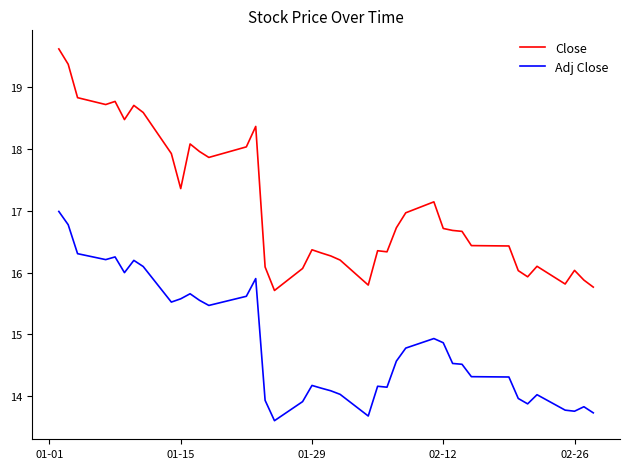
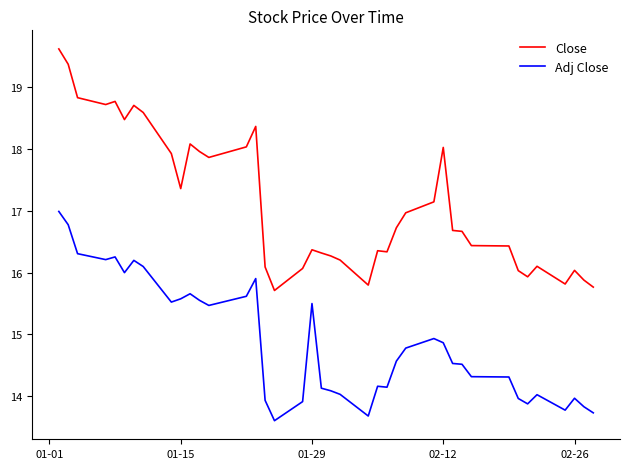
  {
    "Close": {
      "01-15": 17.4,
      "01-29": 16.4,
-     "02-12": 16.7,
+     "02-12": 18.0,
      "02-26": 16.0
    },
    "Adj Close": {
      "01-15": 15.6,
-     "01-29": 14.2,
+     "01-29": 15.5,
      "02-12": 14.9,
-     "02-26": 13.8
+     "02-26": 14.0
    }
  }
